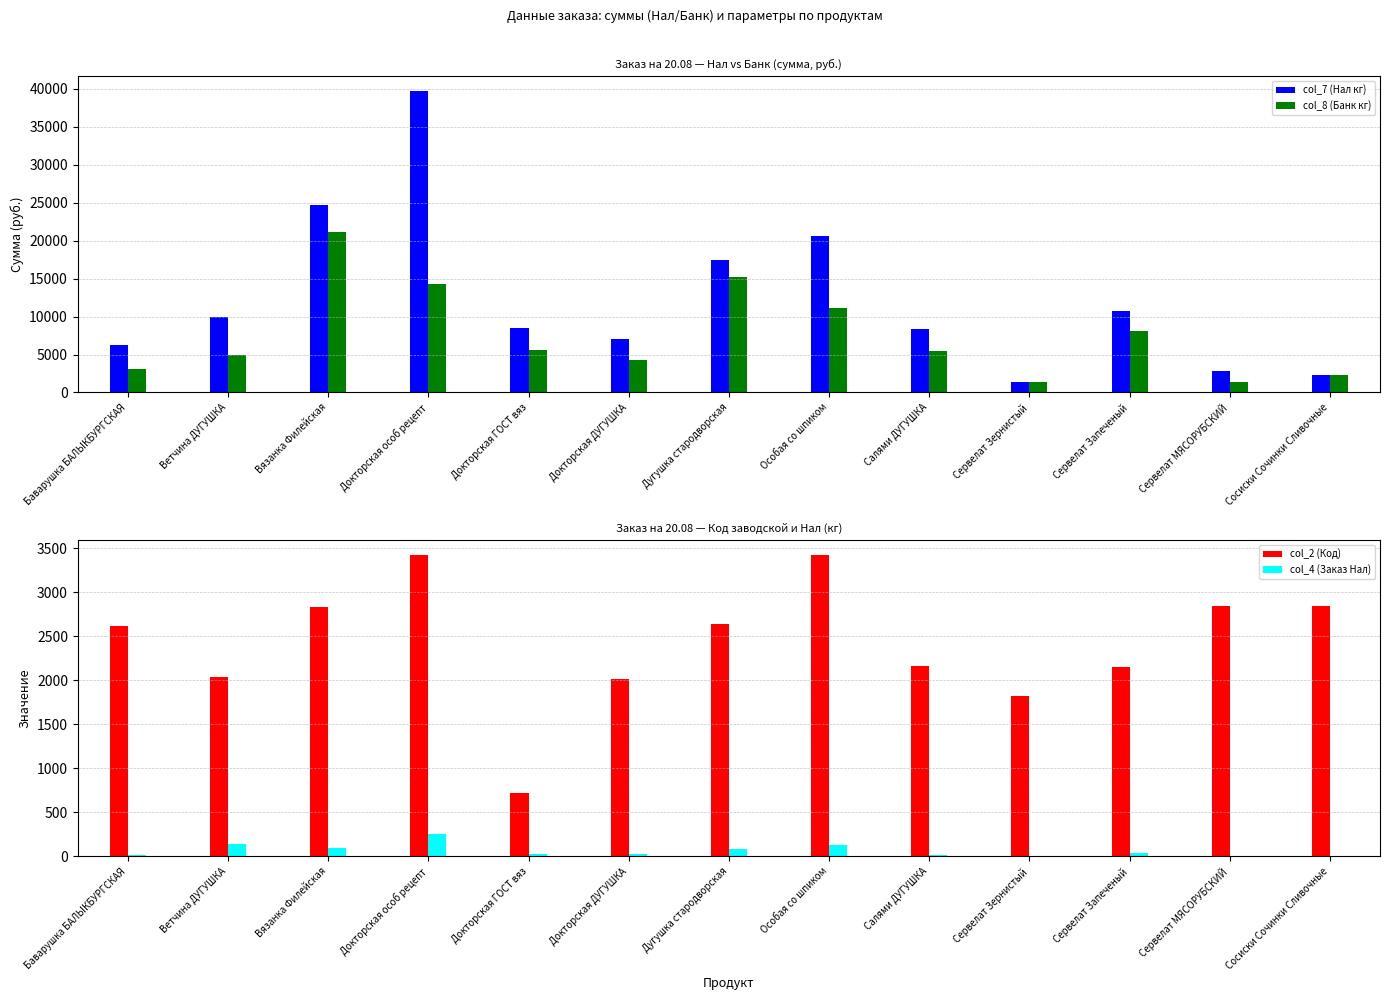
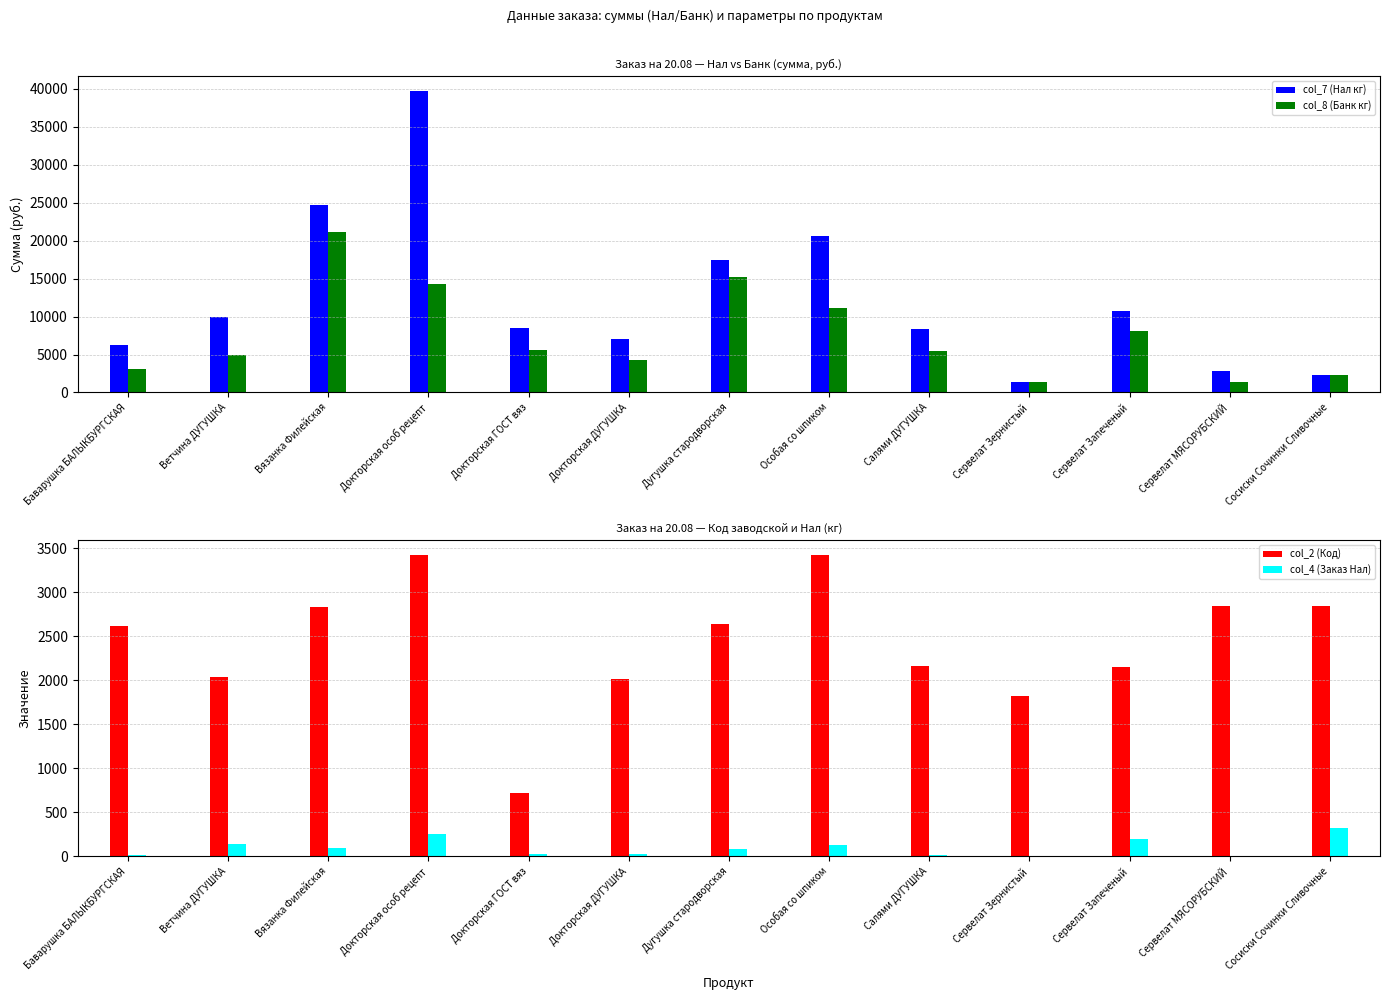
  {
    "Заказ на 20.08 — Нал vs Банк (сумма, руб.)": {
      "col_7 (Нал кг)": {
        "Баварушка БАЛЫКБУРГСКАЯ": 6000,
        "Ветчина ДУГУШКА": 10000,
        "Вязанка Филейская": 25000,
        "Докторская особ рецепт": 40000,
        "Докторская ГОСТ вяз": 8000,
        "Докторская ДУГУШКА": 7000,
        "Дугушка стародворская": 17000,
        "Особая со шпиком": 21000,
        "Салями ДУГУШКА": 8000,
        "Сервелат Зернистый": 1000,
        "Сервелат Запеченый": 11000,
        "Сервелат МЯСОРУБСКИЙ": 3000,
        "Сосиски Сочинки Сливочные": 2000
      },
      "col_8 (Банк кг)": {
        "Баварушка БАЛЫКБУРГСКАЯ": 3000,
        "Ветчина ДУГУШКА": 5000,
        "Вязанка Филейская": 21000,
        "Докторская особ рецепт": 14000,
        "Докторская ГОСТ вяз": 6000,
        "Докторская ДУГУШКА": 4000,
        "Дугушка стародворская": 15000,
        "Особая со шпиком": 11000,
        "Салями ДУГУШКА": 5000,
        "Сервелат Зернистый": 1000,
        "Сервелат Запеченый": 8000,
        "Сервелат МЯСОРУБСКИЙ": 1000,
        "Сосиски Сочинки Сливочные": 2000
      }
    },
    "Заказ на 20.08 — Код заводской и Нал (кг)": {
      "col_2 (Код)": {
        "Баварушка БАЛЫКБУРГСКАЯ": 2600,
        "Ветчина ДУГУШКА": 2000,
        "Вязанка Филейская": 2800,
        "Докторская особ рецепт": 3400,
        "Докторская ГОСТ вяз": 700,
        "Докторская ДУГУШКА": 2000,
        "Дугушка стародворская": 2600,
        "Особая со шпиком": 3400,
        "Салями ДУГУШКА": 2200,
        "Сервелат Зернистый": 1800,
        "Сервелат Запеченый": 2200,
        "Сервелат МЯСОРУБСКИЙ": 2800,
        "Сосиски Сочинки Сливочные": 2800
      },
      "col_4 (Заказ Нал)": {
        "Ветчина ДУГУШКА": 100,
        "Вязанка Филейская": 100,
        "Докторская особ рецепт": 300,
        "Докторская ГОСТ вяз": 0,
        "Дугушка стародворская": 100,
        "Особая со шпиком": 100,
-       "Сервелат Запеченый": 0,
-       "Сосиски Сочинки Сливочные": 0
+       "Сервелат Запеченый": 200,
+       "Сосиски Сочинки Сливочные": 300
      }
    }
  }
